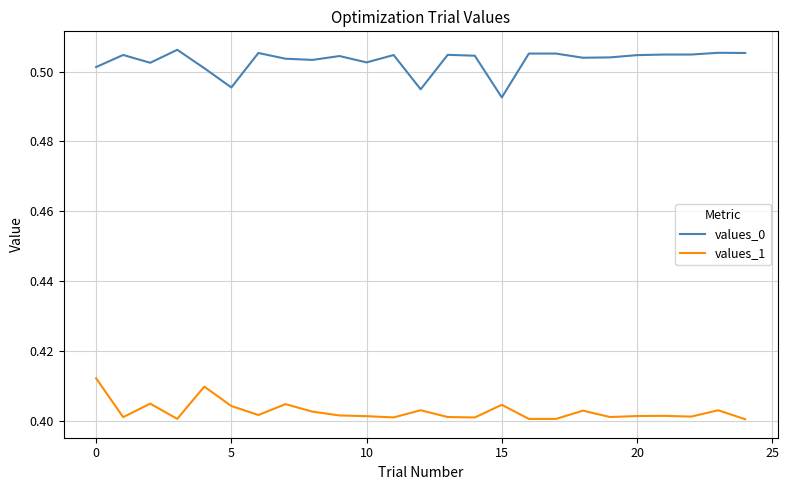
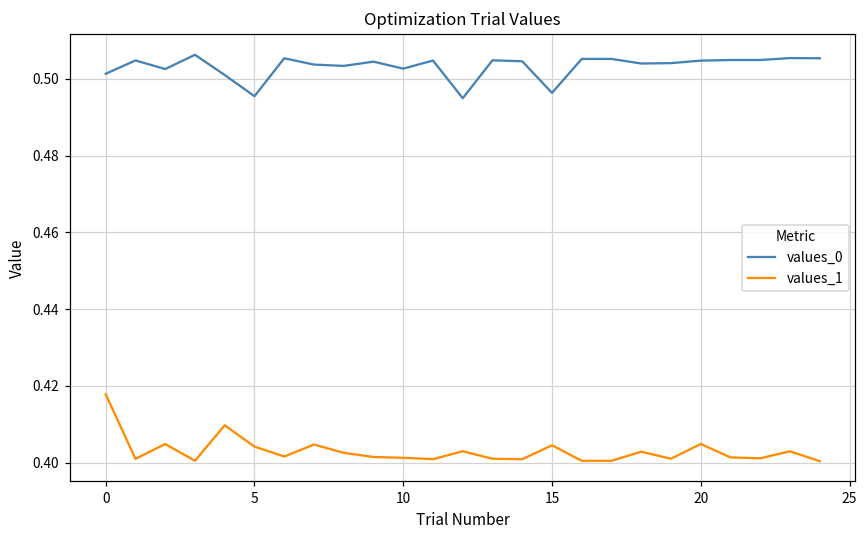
  {
    "values_0": {
      "0": 0.501,
      "5": 0.495,
      "10": 0.503,
-     "15": 0.493,
+     "15": 0.496,
      "20": 0.505
    },
    "values_1": {
-     "0": 0.412,
+     "0": 0.418,
      "5": 0.404,
      "10": 0.401,
      "15": 0.405,
-     "20": 0.401
+     "20": 0.405
    }
  }
